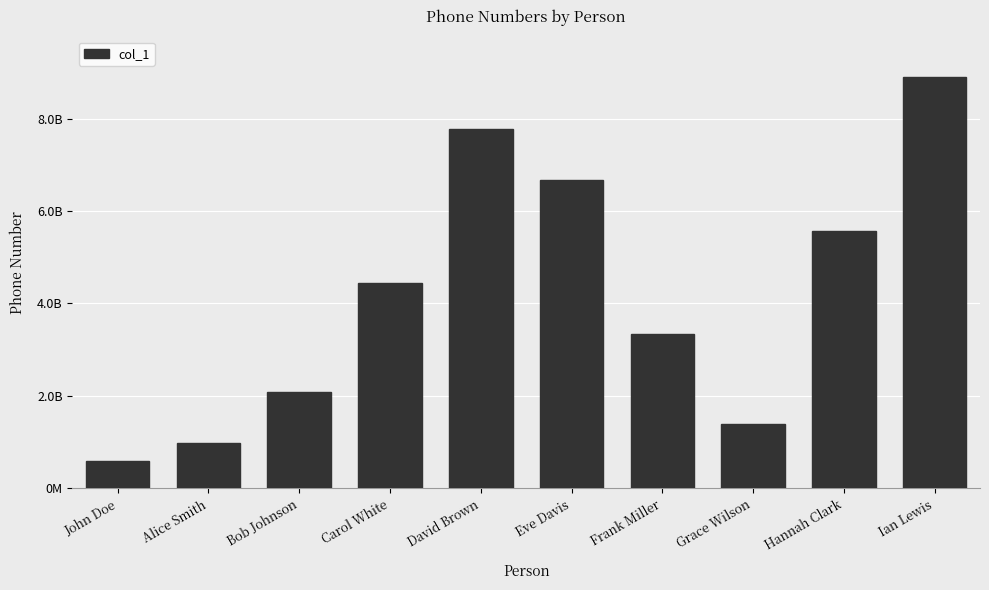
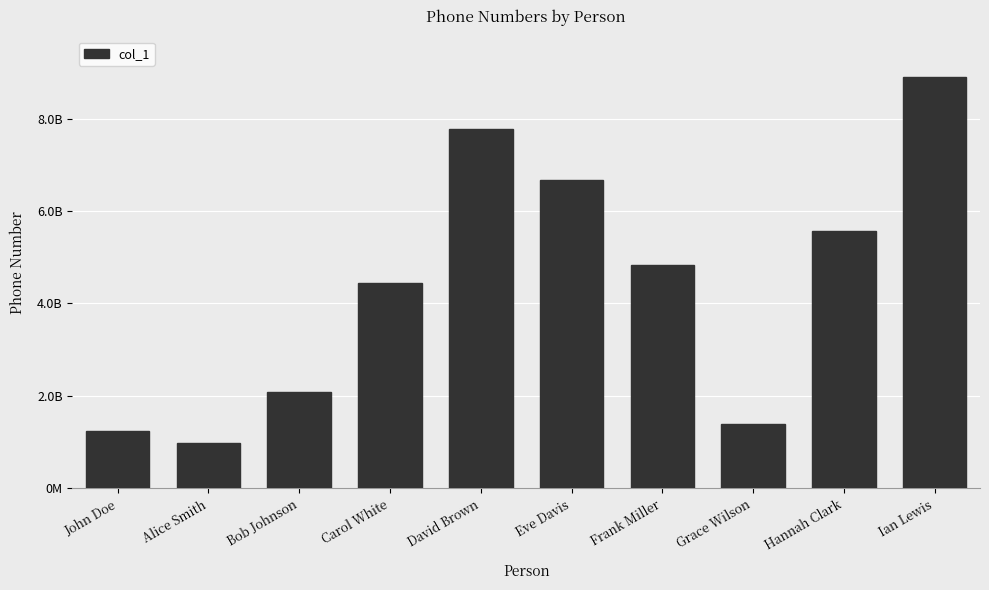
  {
-   "John Doe": 600000000,
+   "John Doe": 1200000000,
    "Alice Smith": 1000000000,
    "Bob Johnson": 2100000000,
    "Carol White": 4400000000,
    "David Brown": 7800000000,
    "Eve Davis": 6700000000,
-   "Frank Miller": 3300000000,
+   "Frank Miller": 4800000000,
    "Grace Wilson": 1400000000,
    "Hannah Clark": 5600000000,
    "Ian Lewis": 8900000000
  }
